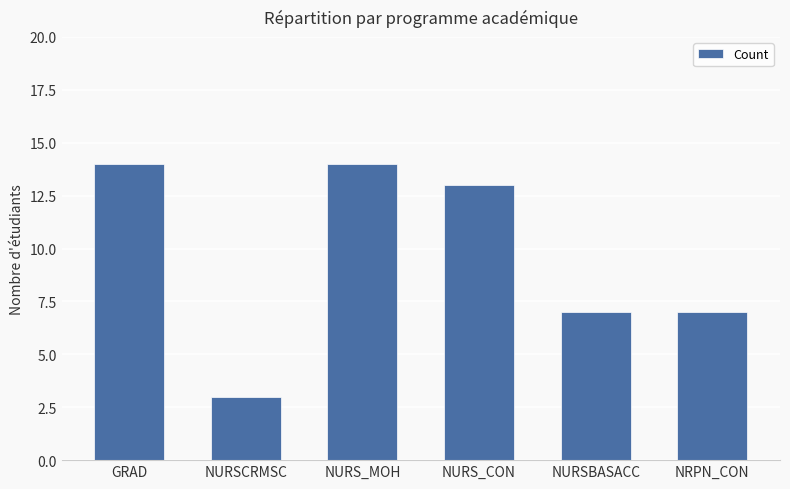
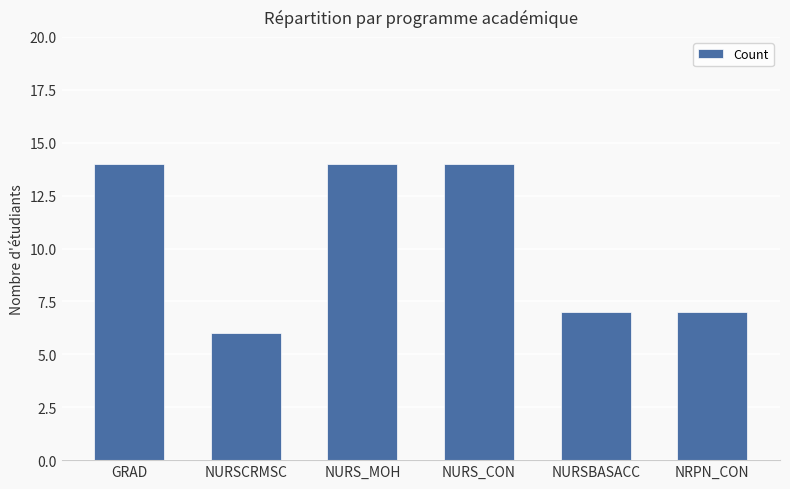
  {
    "GRAD": 14,
-   "NURSCRMSC": 3,
+   "NURSCRMSC": 6,
    "NURS_MOH": 14,
-   "NURS_CON": 13,
+   "NURS_CON": 14,
    "NURSBASACC": 7,
    "NRPN_CON": 7
  }
